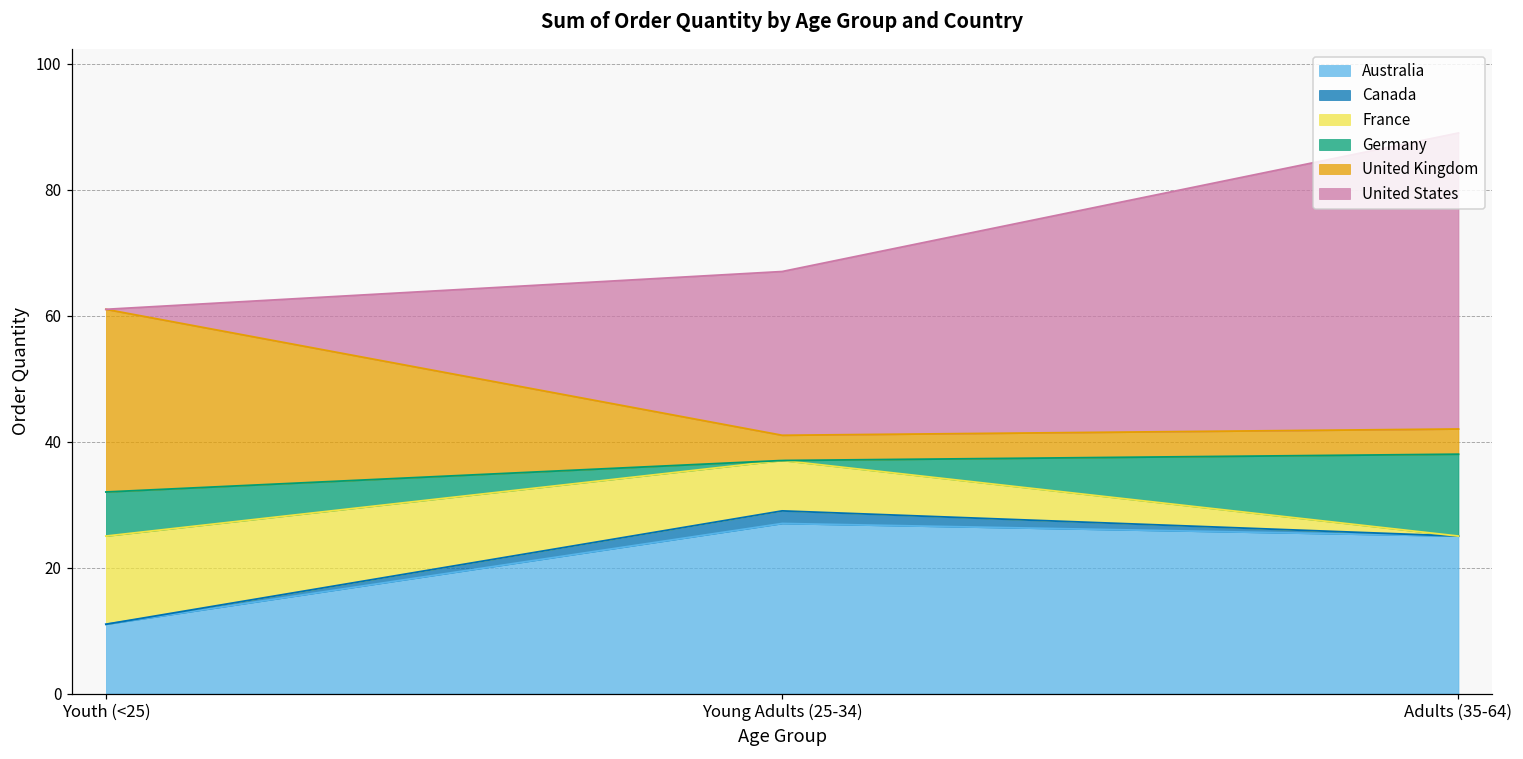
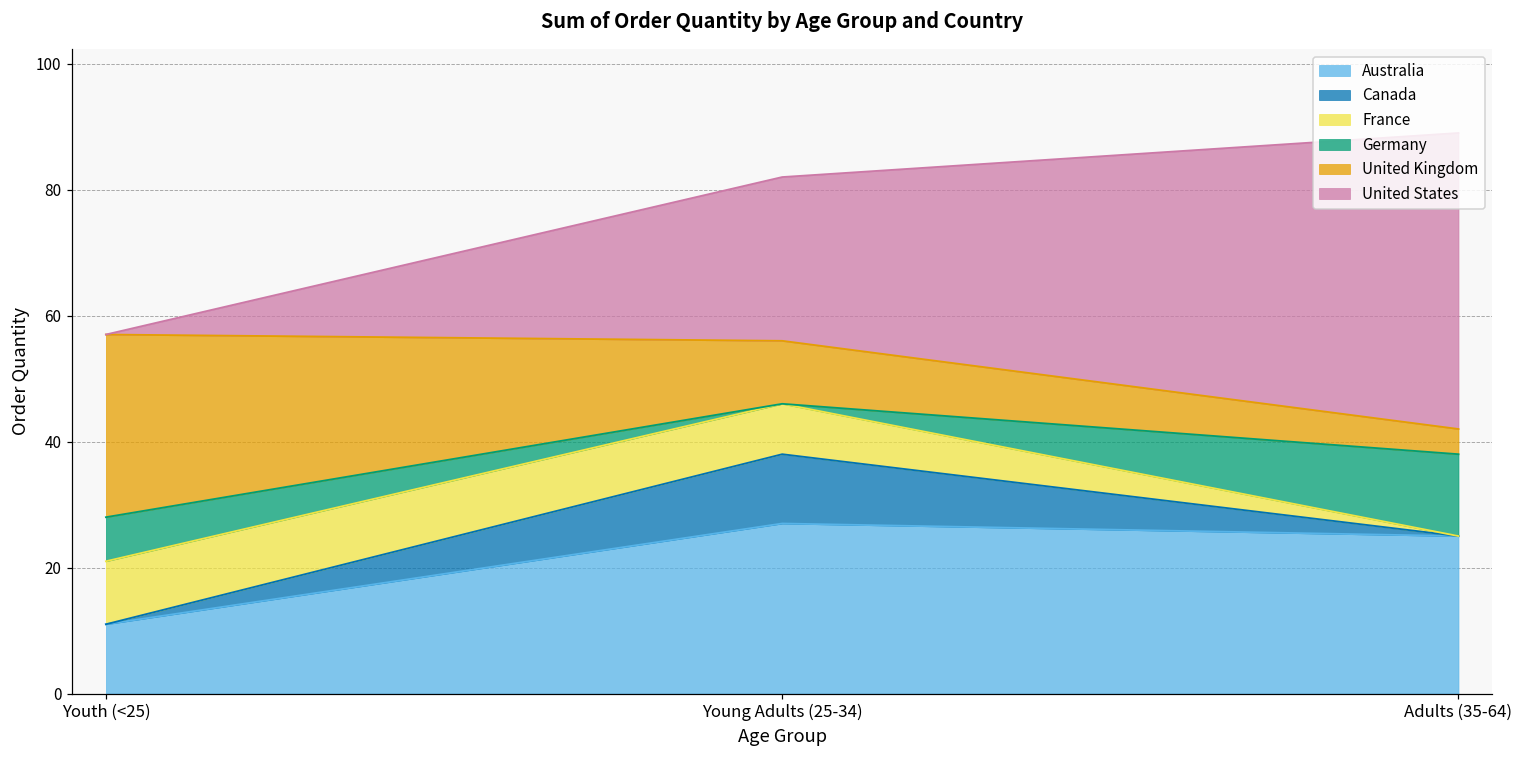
  {
    "Australia": {
      "Young Adults (25-34)": 27
    },
    "Canada": {
-     "Young Adults (25-34)": 2
+     "Young Adults (25-34)": 11
    },
    "France": {
-     "Youth (<25)": 14
+     "Youth (<25)": 10
    },
    "Germany": {
      "Youth (<25)": 7,
      "Adults (35-64)": 13
    },
    "United Kingdom": {
-     "Young Adults (25-34)": 4,
+     "Young Adults (25-34)": 10,
      "Adults (35-64)": 4
    },
    "United States": {
      "Young Adults (25-34)": 26
    }
  }
